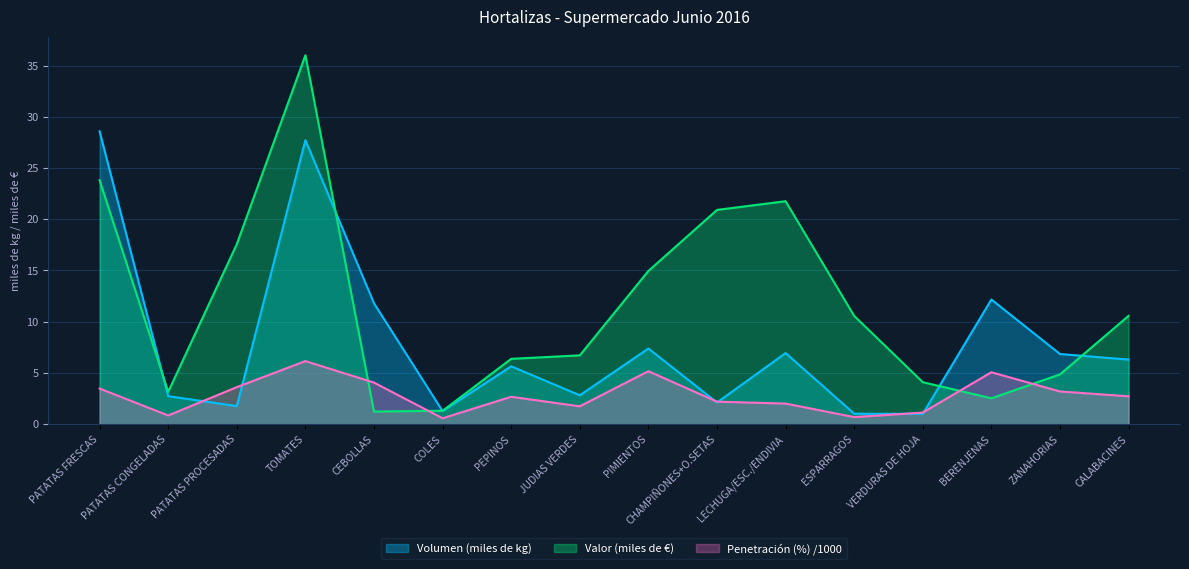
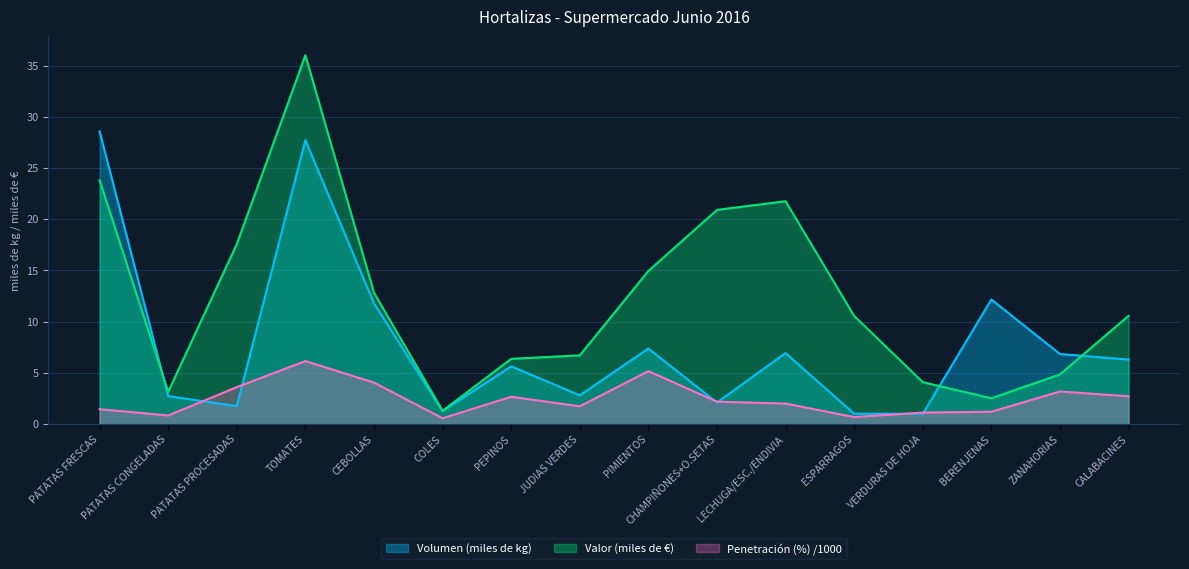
  {
    "Volumen (miles de kg)": {
      "PATATAS FRESCAS": 28.6,
      "PATATAS CONGELADAS": 2.7,
      "PATATAS PROCESADAS": 1.8,
      "TOMATES": 27.7,
      "CEBOLLAS": 11.8,
      "PEPINOS": 5.6,
      "JUDIAS VERDES": 2.8,
      "PIMIENTOS": 7.4,
      "LECHUGA/ESC./ENDIVIA": 6.9,
      "ESPARRAGOS": 1.0,
      "BERENJENAS": 12.2,
      "ZANAHORIAS": 6.8,
      "CALABACINES": 6.3
    },
    "Valor (miles de €)": {
      "PATATAS FRESCAS": 23.8,
      "PATATAS CONGELADAS": 3.2,
      "PATATAS PROCESADAS": 17.6,
      "TOMATES": 36.0,
-     "CEBOLLAS": 1.2,
+     "CEBOLLAS": 12.8,
      "PEPINOS": 6.4,
      "JUDIAS VERDES": 6.7,
      "PIMIENTOS": 15.0,
      "CHAMPIÑONES+O.SETAS": 20.9,
      "LECHUGA/ESC./ENDIVIA": 21.8,
      "ESPARRAGOS": 10.6,
      "VERDURAS DE HOJA": 4.1,
      "BERENJENAS": 2.5,
      "ZANAHORIAS": 4.9,
      "CALABACINES": 10.6
    },
    "Penetración (%) /1000": {
-     "PATATAS FRESCAS": 3.5,
+     "PATATAS FRESCAS": 1.5,
      "PATATAS CONGELADAS": 0.9,
      "PATATAS PROCESADAS": 3.6,
      "TOMATES": 6.2,
      "CEBOLLAS": 4.1,
      "COLES": 0.6,
      "PEPINOS": 2.7,
      "JUDIAS VERDES": 1.7,
      "PIMIENTOS": 5.2,
      "LECHUGA/ESC./ENDIVIA": 2.0,
      "ESPARRAGOS": 0.7,
-     "BERENJENAS": 5.1,
+     "BERENJENAS": 1.2,
      "ZANAHORIAS": 3.2,
      "CALABACINES": 2.7
    }
  }
